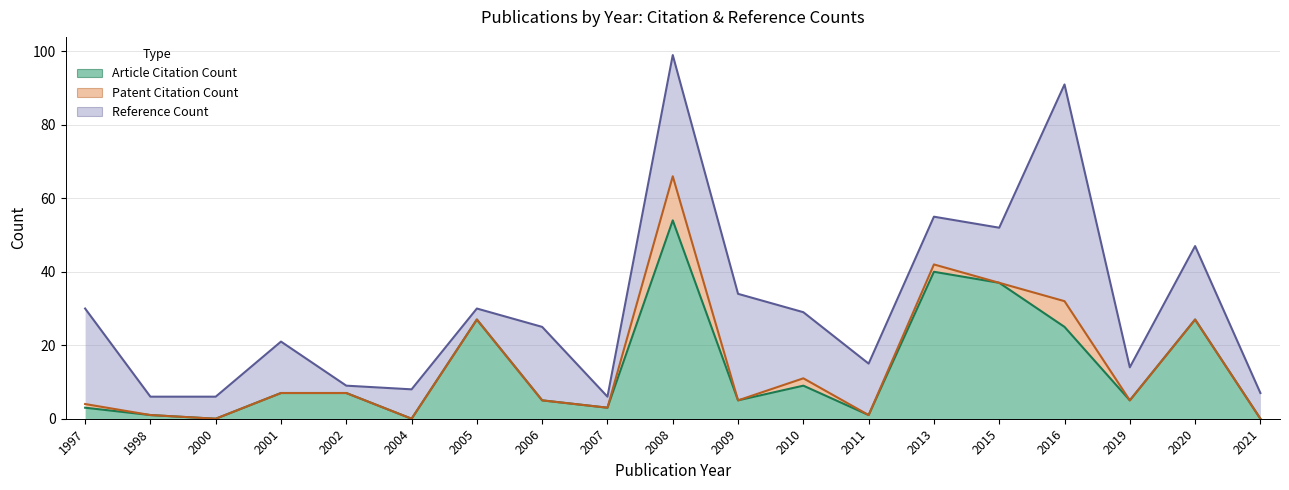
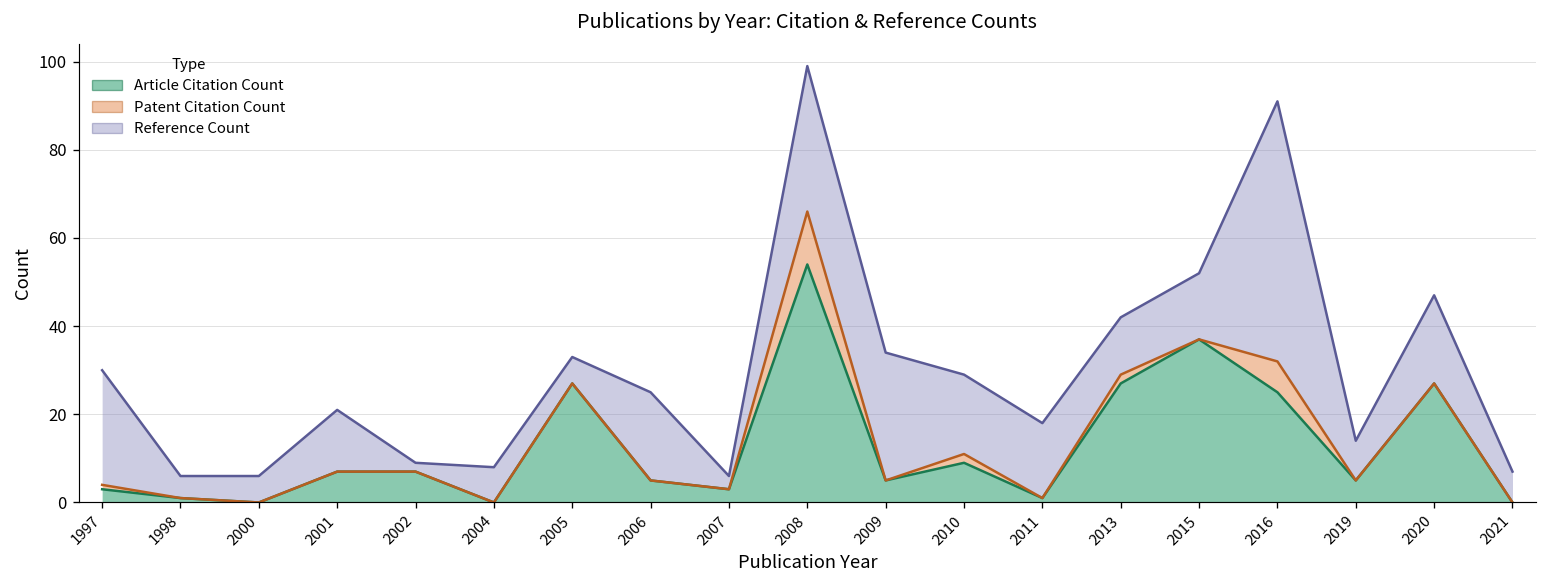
  {
    "Article Citation Count": {
      "1997": 3,
      "2008": 54,
      "2010": 9,
-     "2013": 40,
+     "2013": 27,
      "2016": 25
    },
    "Patent Citation Count": {
      "1997": 1,
      "2008": 12,
      "2010": 2,
      "2013": 2,
      "2016": 7
    },
    "Reference Count": {
      "1997": 26,
      "1998": 5,
      "2000": 6,
      "2001": 14,
      "2002": 2,
      "2004": 8,
-     "2005": 3,
+     "2005": 6,
      "2006": 20,
      "2007": 3,
      "2008": 33,
      "2009": 29,
      "2010": 18,
-     "2011": 14,
+     "2011": 17,
      "2013": 13,
      "2015": 15,
      "2016": 59,
      "2019": 9,
      "2020": 20,
      "2021": 7
    }
  }
